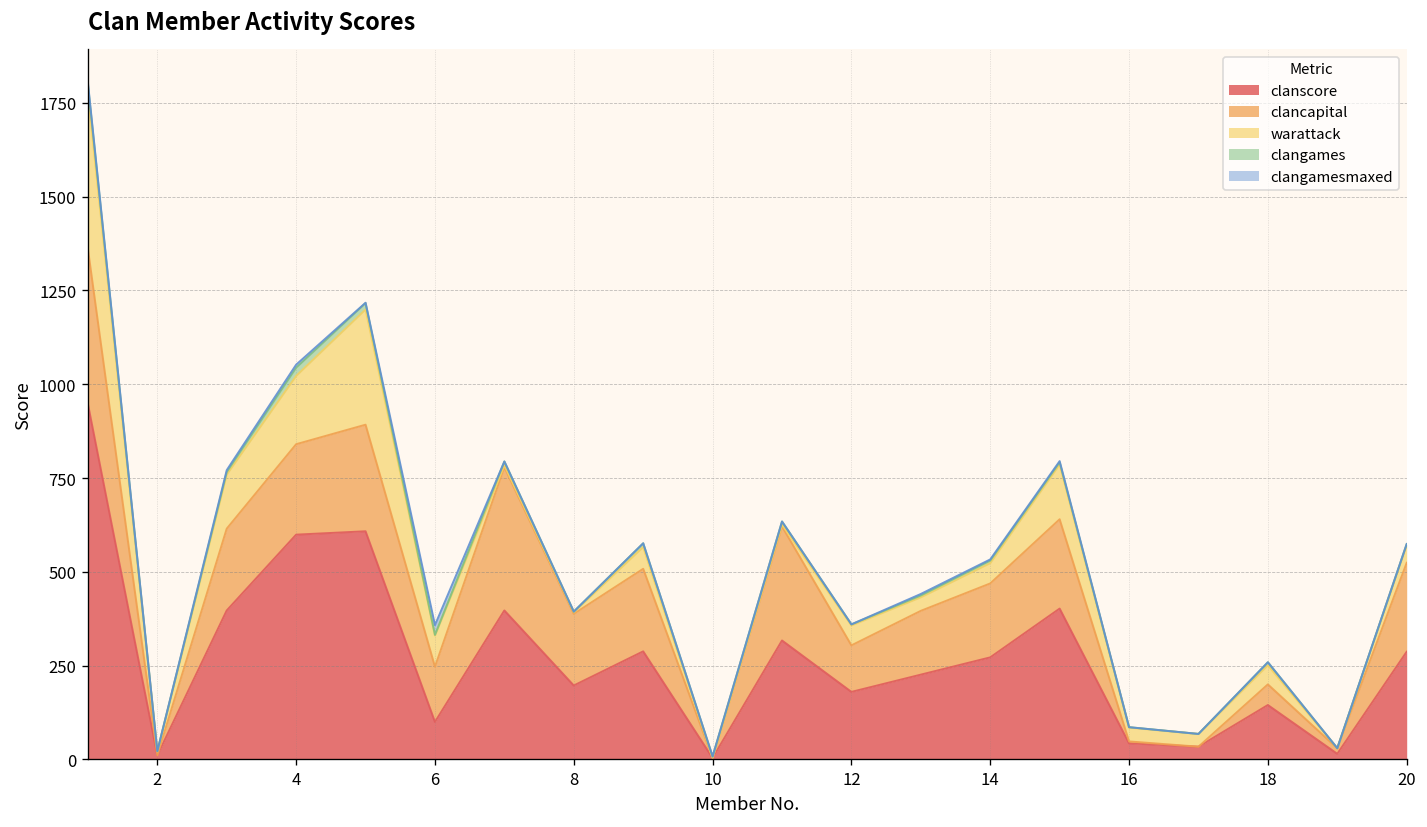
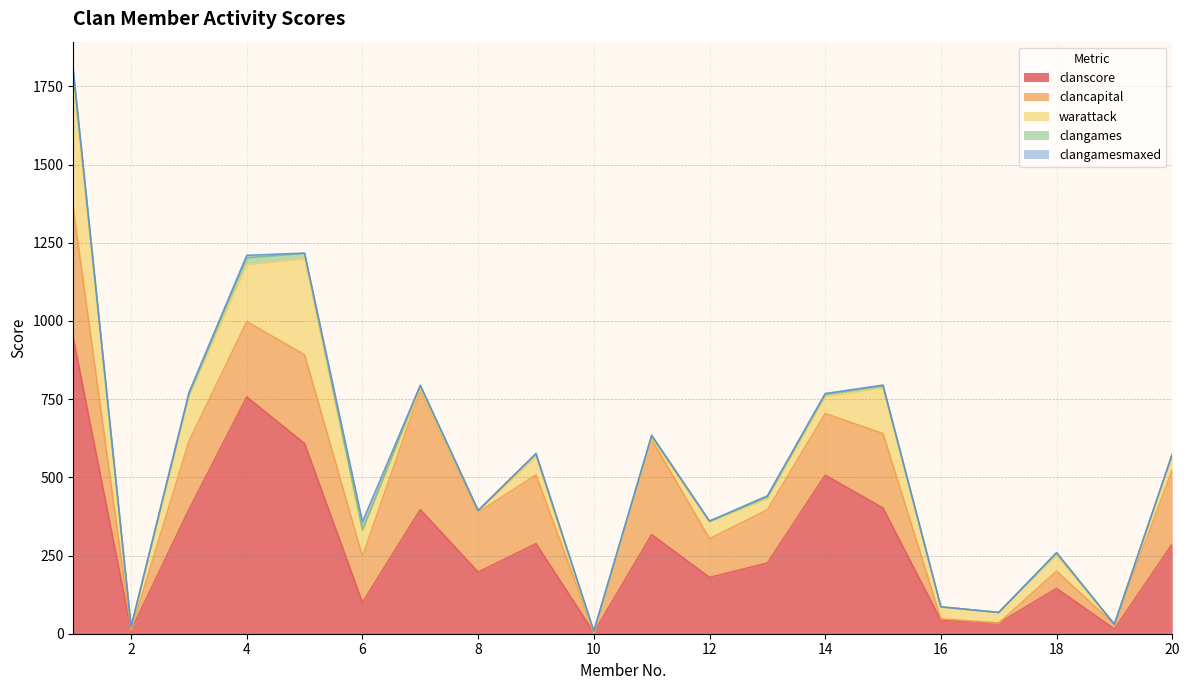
  {
    "clanscore": {
-     "4": 600,
+     "4": 760,
      "6": 100,
      "8": 200,
      "12": 180,
-     "14": 270,
+     "14": 510,
      "18": 150,
      "20": 290
    },
    "clangamesmaxed": {
      "6": 30
    }
  }
